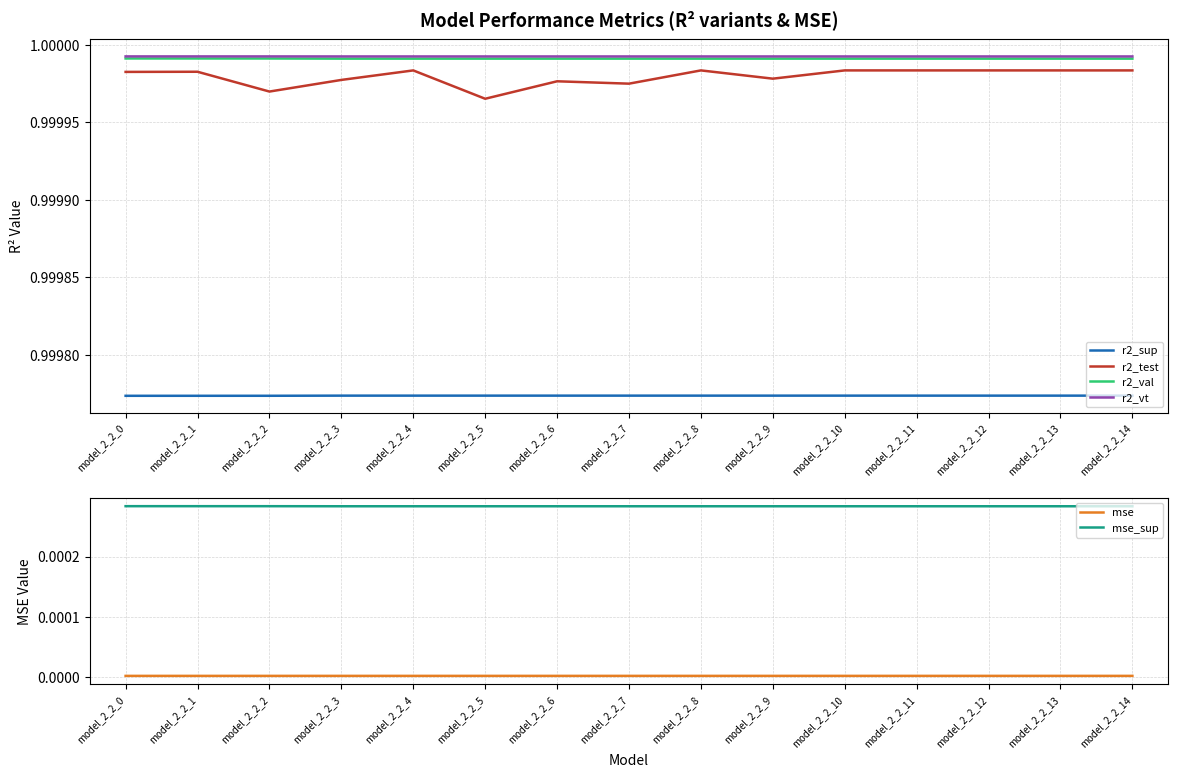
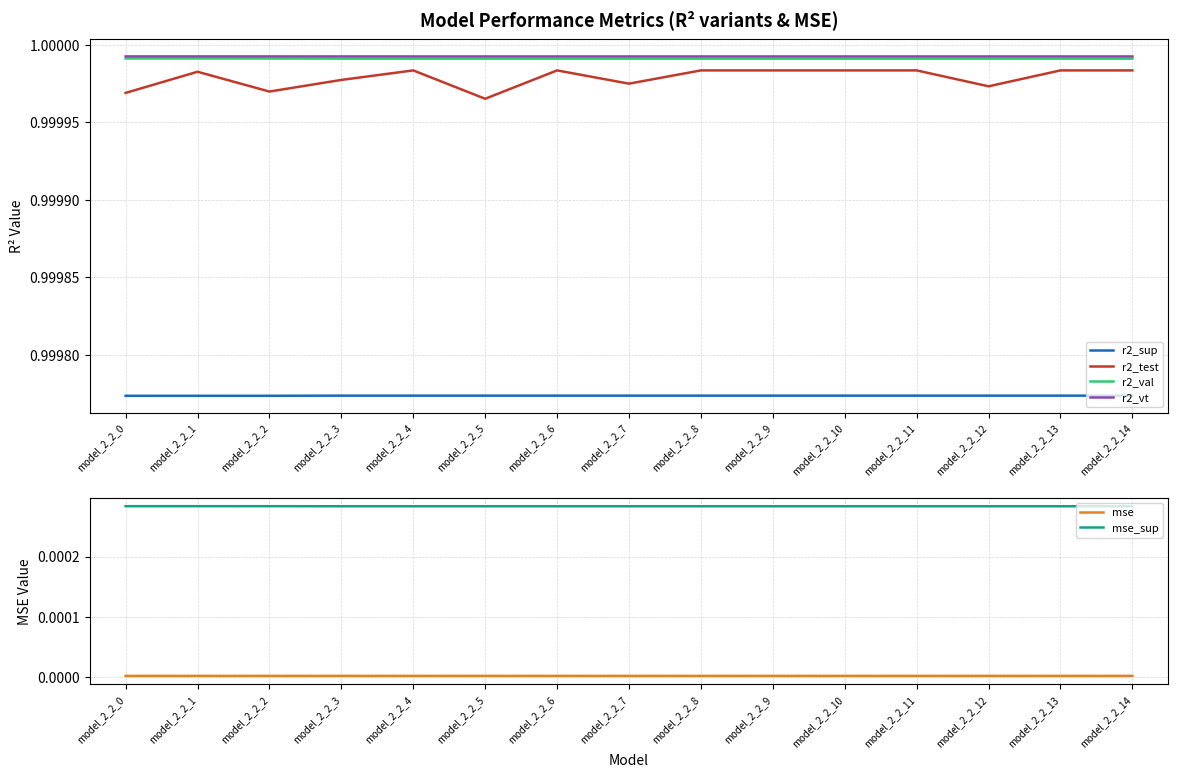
  {
    "Model Performance Metrics (R² variants & MSE)": {
      "r2_sup": {
        "model_2_2_0": 0.999774,
        "model_2_2_1": 0.999774,
        "model_2_2_2": 0.999774,
        "model_2_2_3": 0.999774,
        "model_2_2_4": 0.999774,
        "model_2_2_5": 0.999774,
        "model_2_2_6": 0.999774,
        "model_2_2_7": 0.999774,
        "model_2_2_8": 0.999774,
        "model_2_2_9": 0.999774,
        "model_2_2_10": 0.999774,
        "model_2_2_11": 0.999774,
        "model_2_2_12": 0.999774,
        "model_2_2_13": 0.999774
      },
      "r2_test": {
-       "model_2_2_0": 0.999983,
+       "model_2_2_0": 0.999969,
        "model_2_2_1": 0.999983,
        "model_2_2_2": 0.999970,
        "model_2_2_3": 0.999977,
        "model_2_2_4": 0.999983,
        "model_2_2_5": 0.999965,
-       "model_2_2_6": 0.999976,
+       "model_2_2_6": 0.999983,
        "model_2_2_7": 0.999975,
        "model_2_2_8": 0.999983,
-       "model_2_2_9": 0.999978,
+       "model_2_2_9": 0.999983,
        "model_2_2_10": 0.999983,
        "model_2_2_11": 0.999983,
-       "model_2_2_12": 0.999983,
+       "model_2_2_12": 0.999973,
        "model_2_2_13": 0.999983,
        "model_2_2_14": 0.999983
      }
    }
  }
